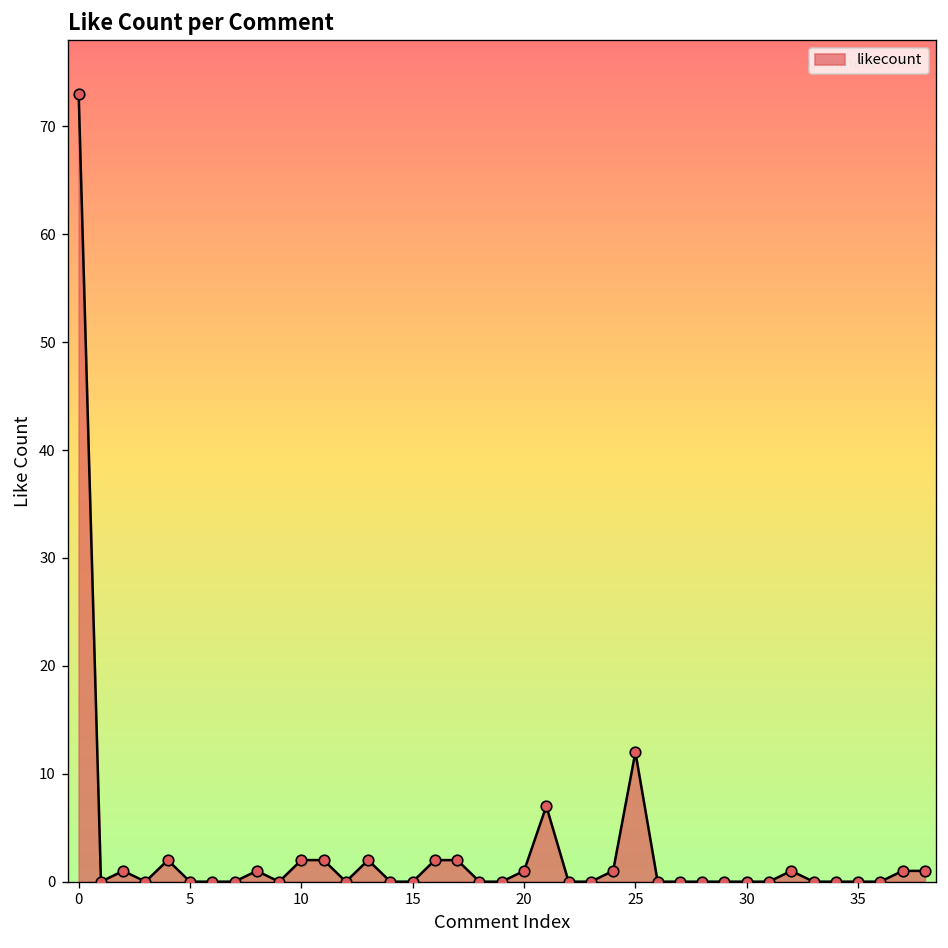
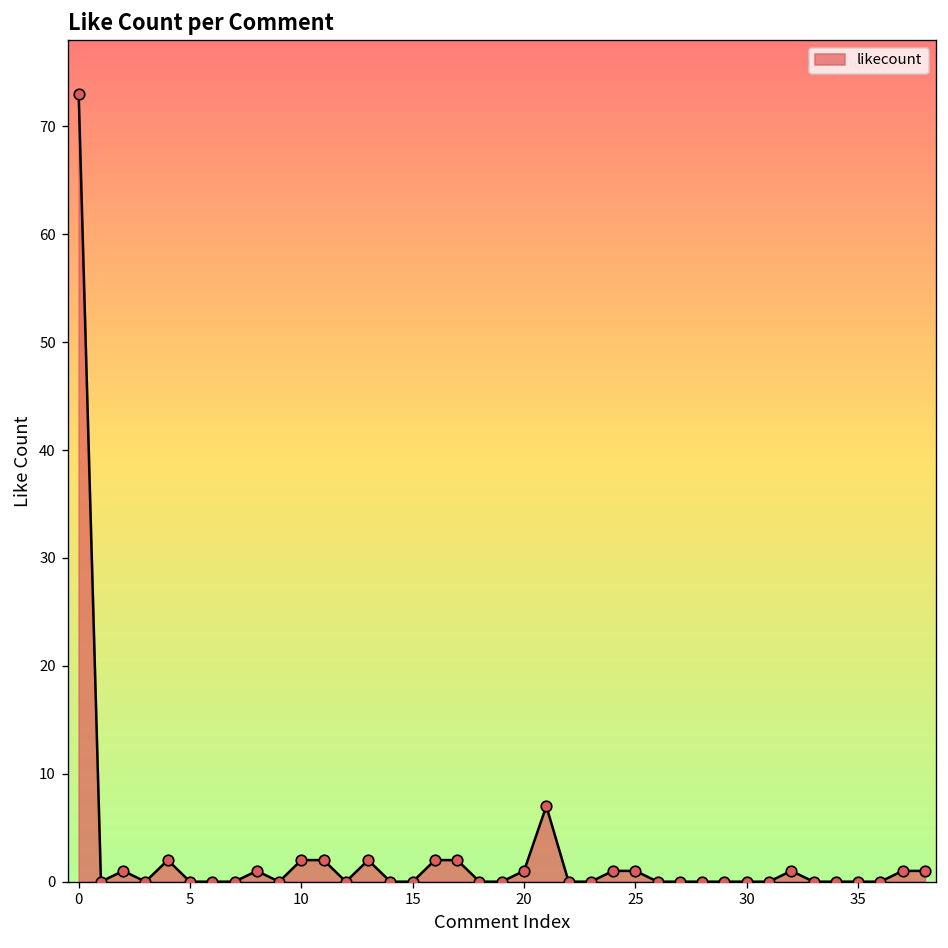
  {
    "0": 73,
    "5": 0,
    "10": 2,
    "15": 0,
    "20": 1,
-   "25": 12,
+   "25": 1,
    "30": 0,
    "35": 0
  }
